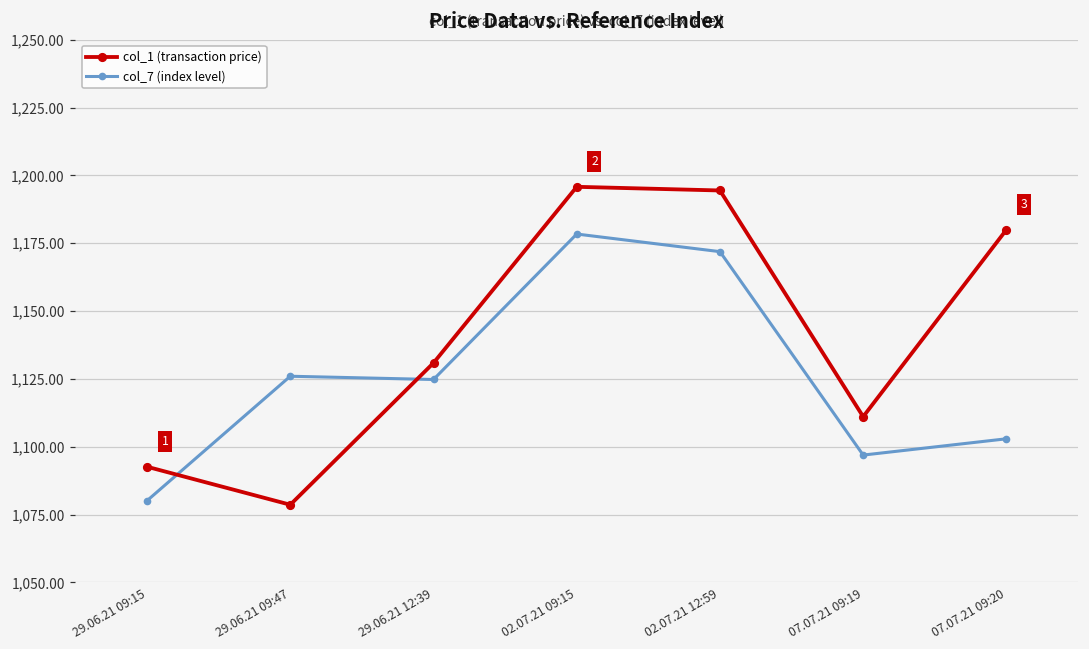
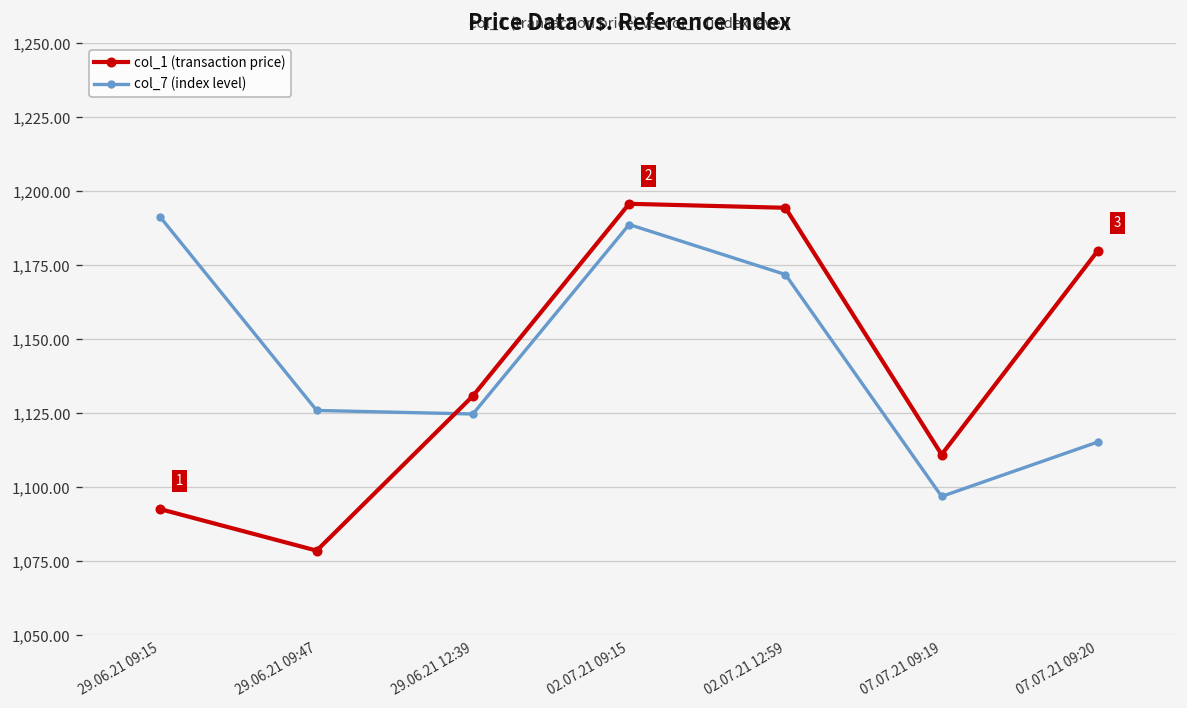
  {
    "col_1 (transaction price)": {
      "29.06.21 09:47": "1,079",
      "29.06.21 12:39": "1,131",
      "02.07.21 12:59": "1,194",
      "07.07.21 09:19": "1,111"
    },
    "col_7 (index level)": {
-     "29.06.21 09:15": "1,080",
+     "29.06.21 09:15": "1,191",
      "29.06.21 09:47": "1,126",
      "29.06.21 12:39": "1,125",
-     "02.07.21 09:15": "1,178",
+     "02.07.21 09:15": "1,189",
      "02.07.21 12:59": "1,172",
      "07.07.21 09:19": "1,097",
-     "07.07.21 09:20": "1,103"
+     "07.07.21 09:20": "1,115"
    }
  }
